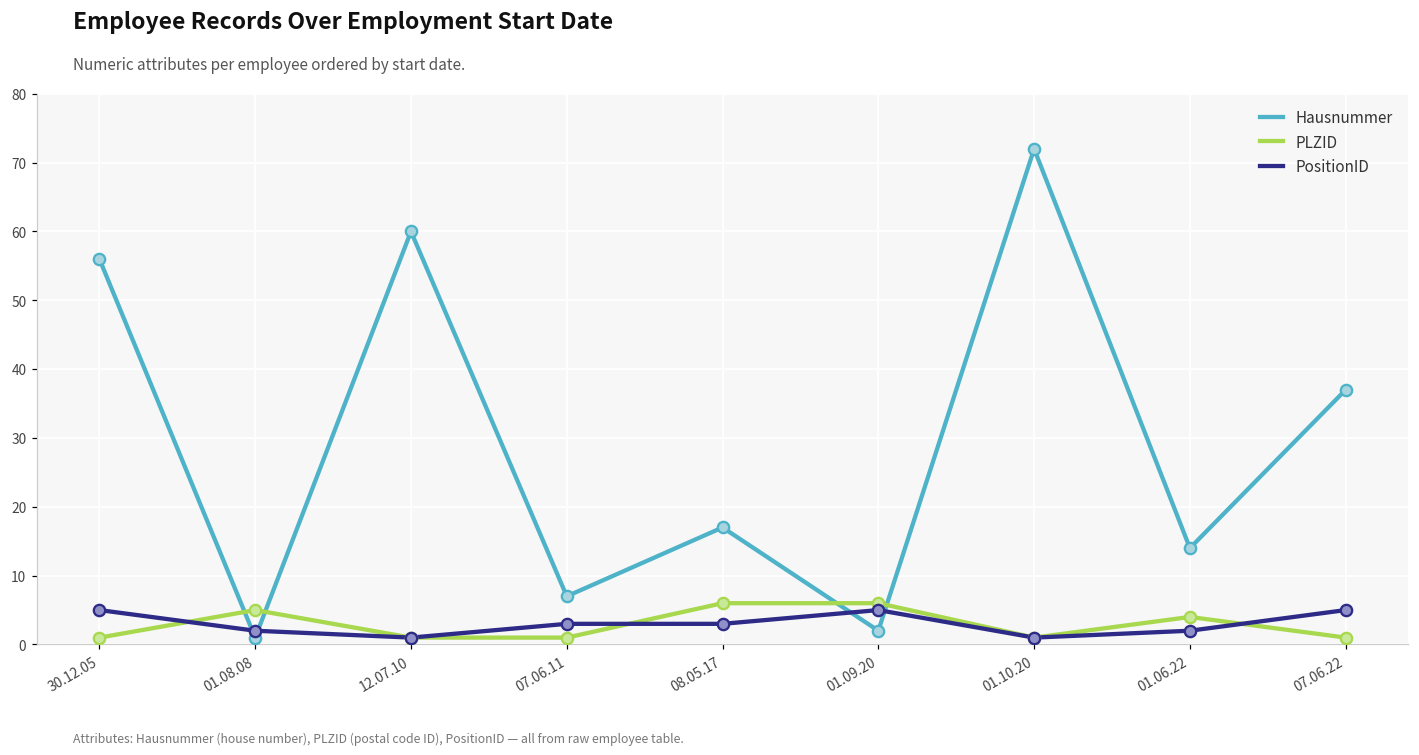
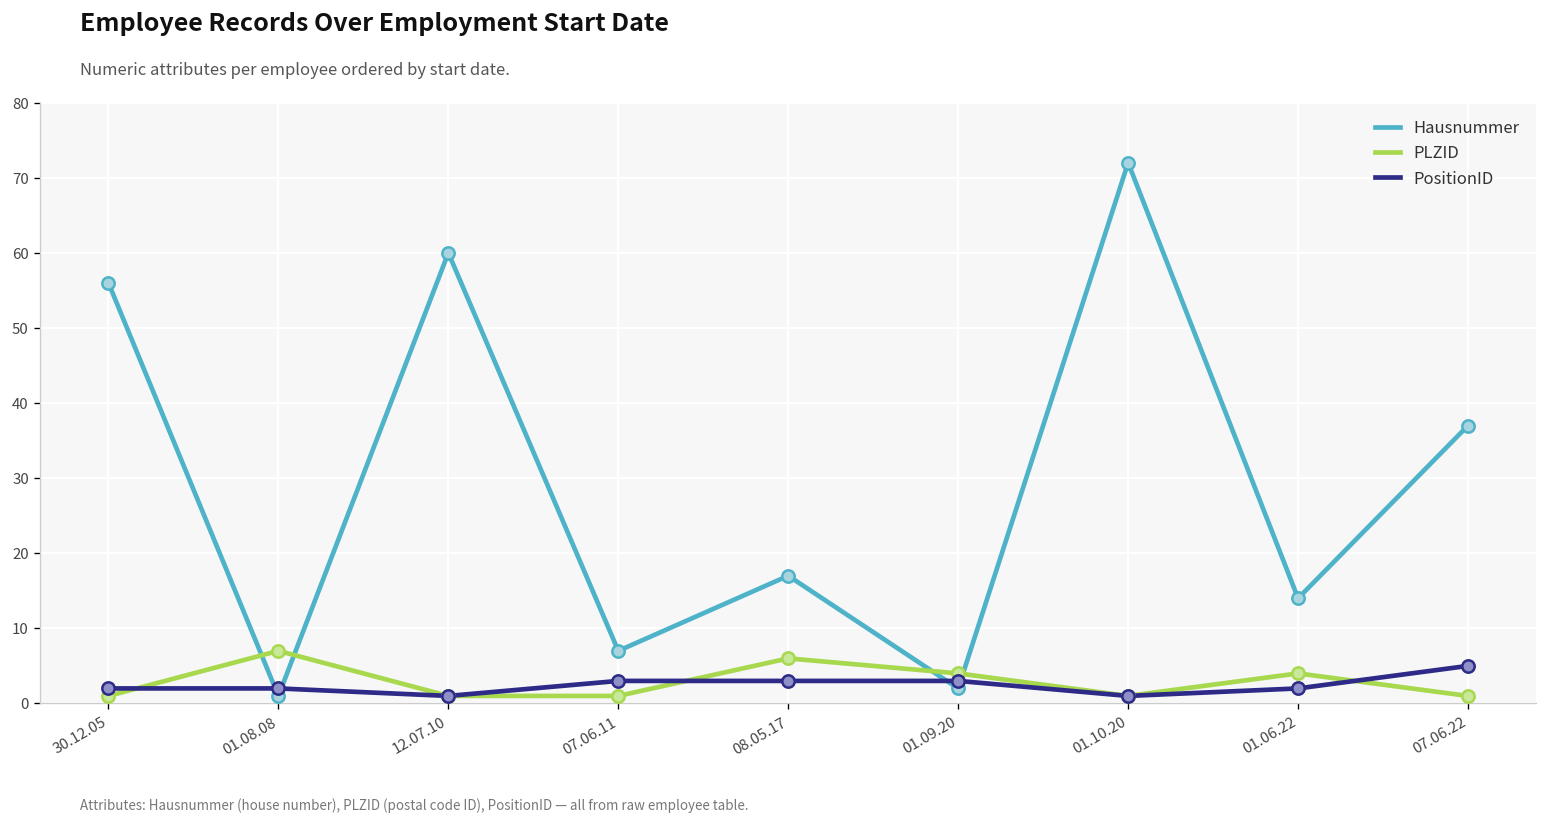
  {
    "Hausnummer": {
      "30.12.05": 56,
      "01.08.08": 1,
      "12.07.10": 60,
      "07.06.11": 7,
      "08.05.17": 17,
      "01.09.20": 2,
      "01.10.20": 72,
      "01.06.22": 14,
      "07.06.22": 37
    },
    "PLZID": {
      "30.12.05": 1,
-     "01.08.08": 5,
+     "01.08.08": 7,
      "07.06.11": 1,
      "08.05.17": 6,
-     "01.09.20": 6,
+     "01.09.20": 4,
      "01.06.22": 4,
      "07.06.22": 1
    },
    "PositionID": {
-     "30.12.05": 5,
+     "30.12.05": 2,
      "01.08.08": 2,
      "07.06.11": 3,
      "08.05.17": 3,
-     "01.09.20": 5,
+     "01.09.20": 3,
      "01.06.22": 2,
      "07.06.22": 5
    }
  }
